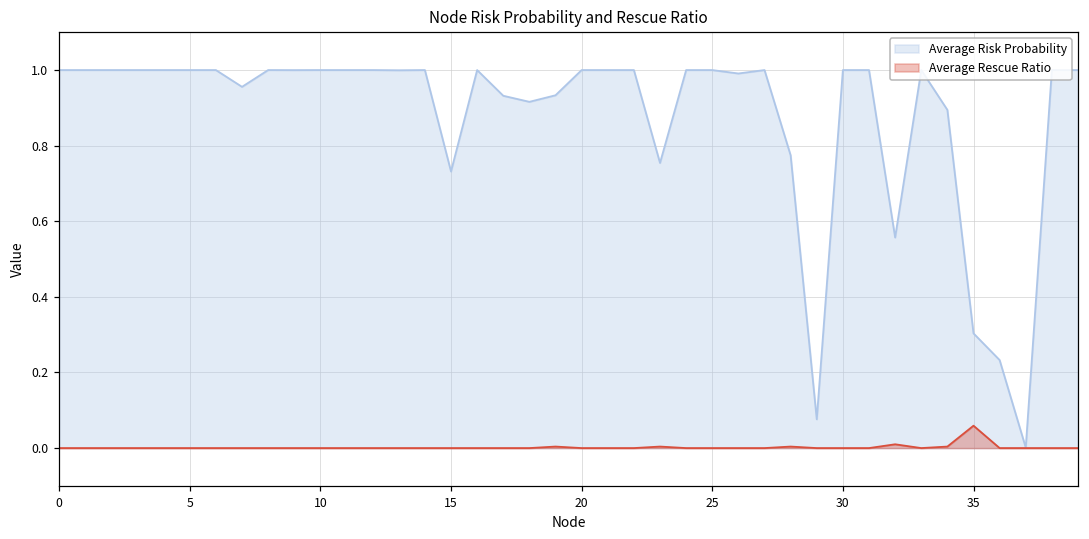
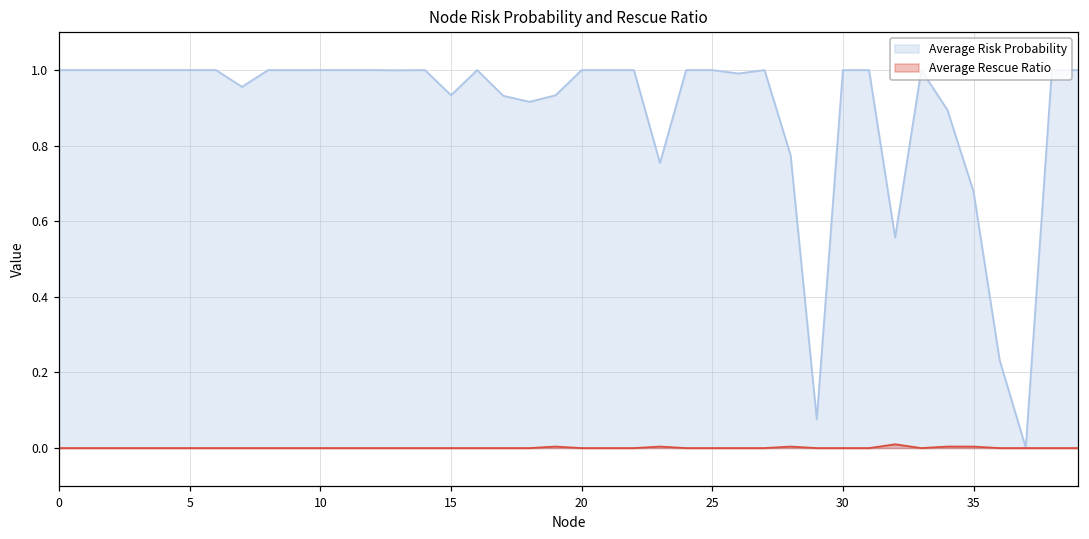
  {
    "Average Risk Probability": {
      "0": 1.00,
      "5": 1.00,
      "10": 1.00,
-     "15": 0.73,
+     "15": 0.93,
      "20": 1.00,
      "25": 1.00,
      "30": 1.00,
-     "35": 0.30
+     "35": 0.68
    },
    "Average Rescue Ratio": {
      "0": 0.00,
      "5": 0.00,
      "10": 0.00,
      "15": 0.00,
      "20": 0.00,
      "25": 0.00,
      "30": 0.00,
-     "35": 0.06
+     "35": 0.00
    }
  }
